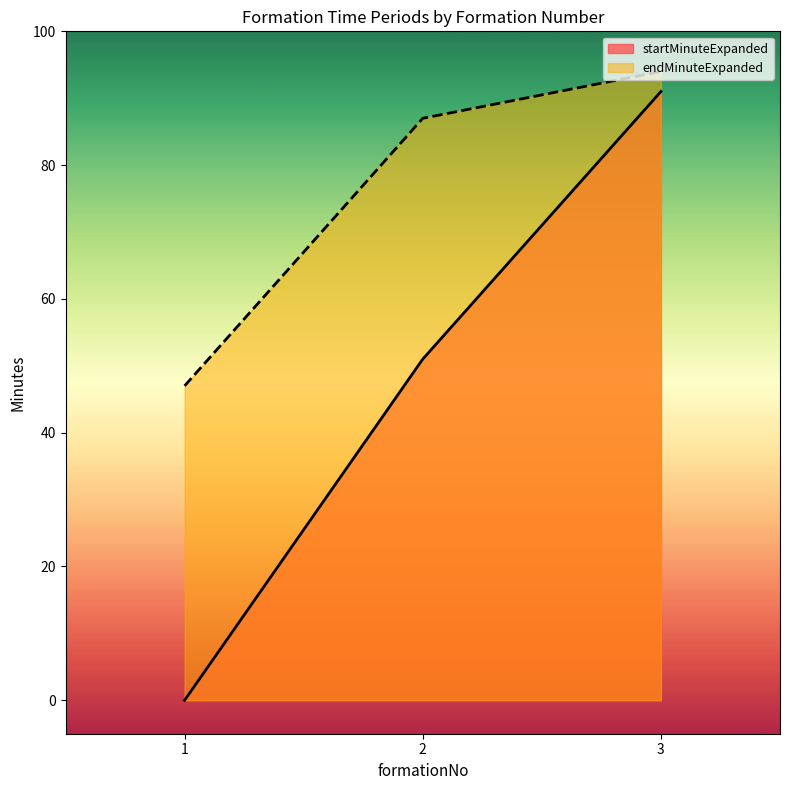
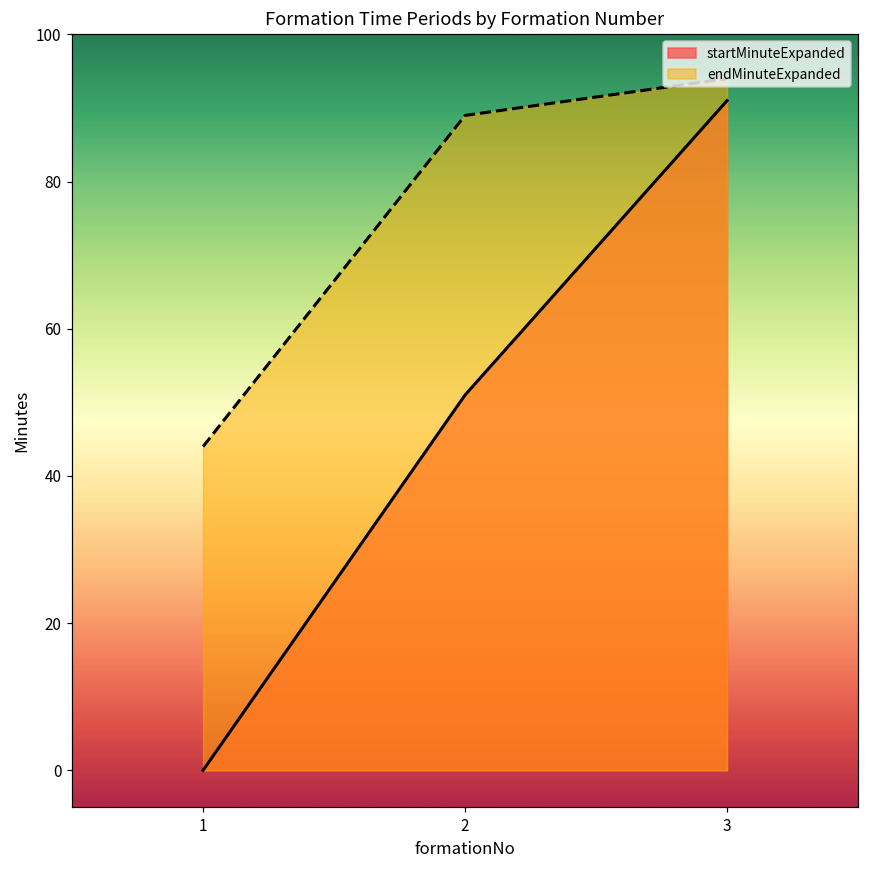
  {
    "startMinuteExpanded": {
      "1": 0,
      "2": 51,
      "3": 91
    },
    "endMinuteExpanded": {
-     "1": 47,
-     "2": 87
+     "1": 44,
+     "2": 89
    }
  }
